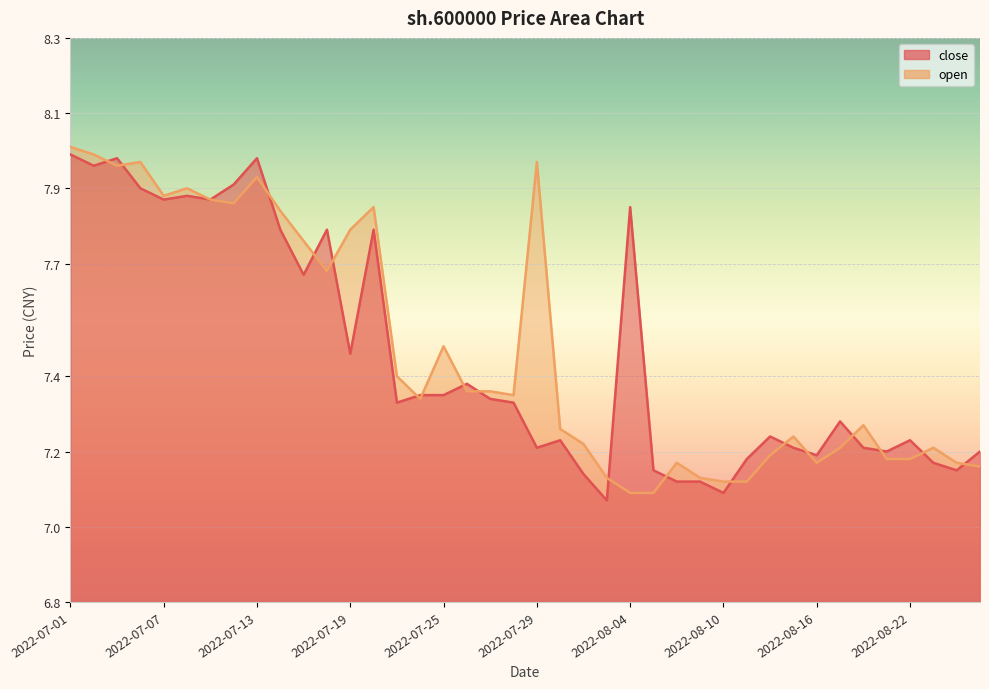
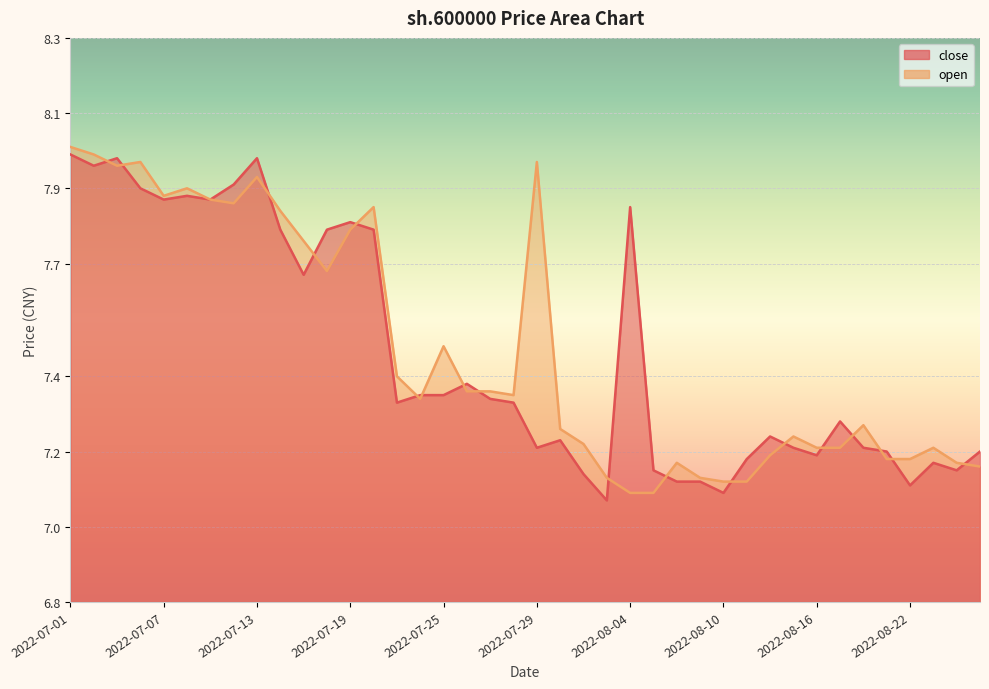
  {
    "close": {
      "2022-07-01": 7.99,
      "2022-07-07": 7.87,
      "2022-07-13": 7.98,
-     "2022-07-19": 7.46,
+     "2022-07-19": 7.81,
      "2022-07-25": 7.35,
      "2022-07-29": 7.21,
      "2022-08-04": 7.85,
      "2022-08-10": 7.09,
      "2022-08-16": 7.19,
-     "2022-08-22": 7.23
+     "2022-08-22": 7.11
    },
    "open": {
      "2022-07-01": 8.01,
      "2022-07-07": 7.88,
      "2022-07-13": 7.93,
      "2022-07-19": 7.79,
      "2022-07-25": 7.48,
      "2022-07-29": 7.97,
      "2022-08-04": 7.09,
      "2022-08-10": 7.12,
-     "2022-08-16": 7.17,
+     "2022-08-16": 7.21,
      "2022-08-22": 7.18
    }
  }
